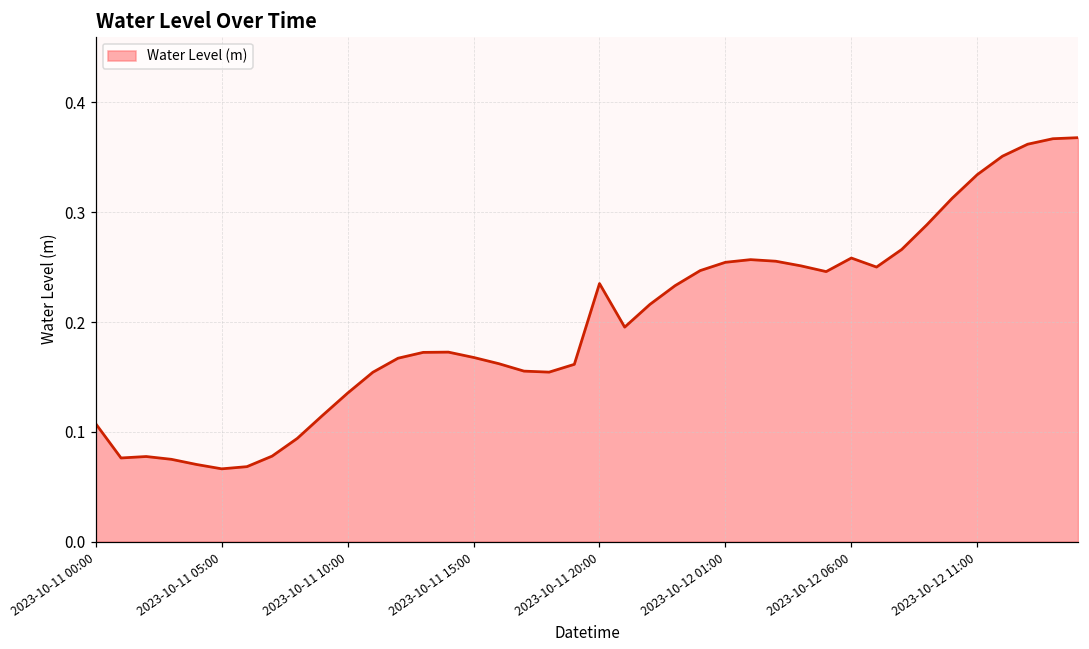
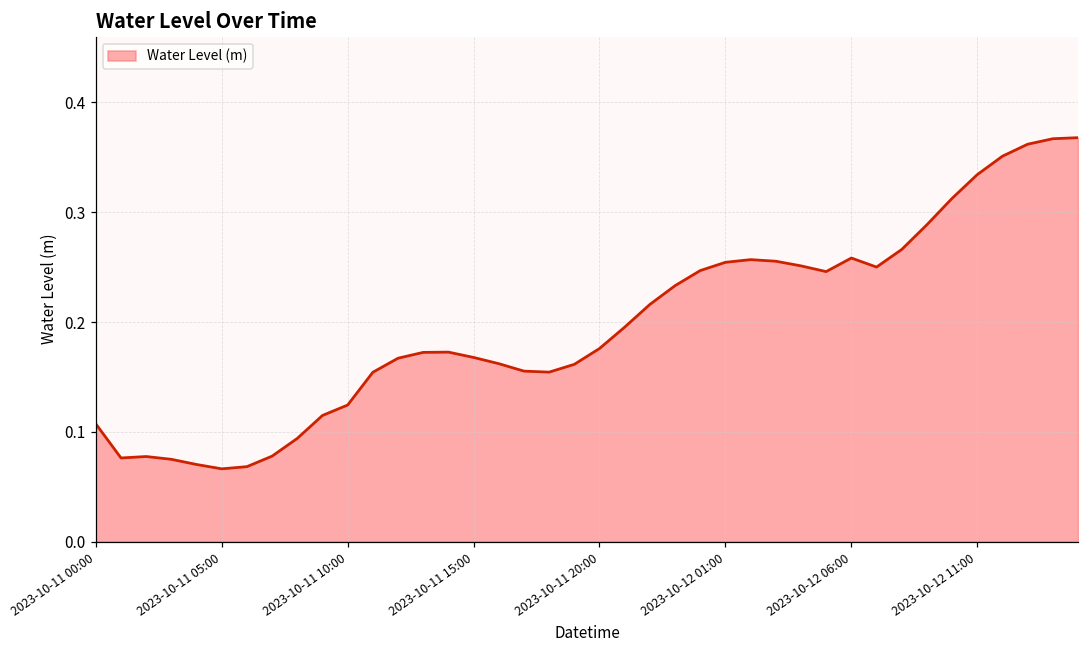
  {
    "2023-10-11 00:00": 0.11,
    "2023-10-11 05:00": 0.07,
-   "2023-10-11 10:00": 0.14,
+   "2023-10-11 10:00": 0.12,
    "2023-10-11 15:00": 0.17,
-   "2023-10-11 20:00": 0.24,
+   "2023-10-11 20:00": 0.18,
    "2023-10-12 01:00": 0.25,
    "2023-10-12 06:00": 0.26,
    "2023-10-12 11:00": 0.33
  }
